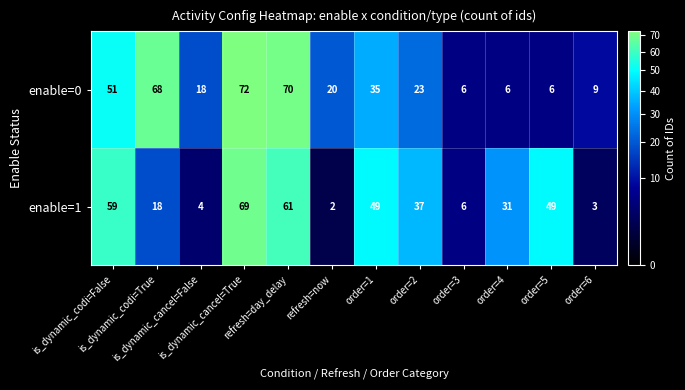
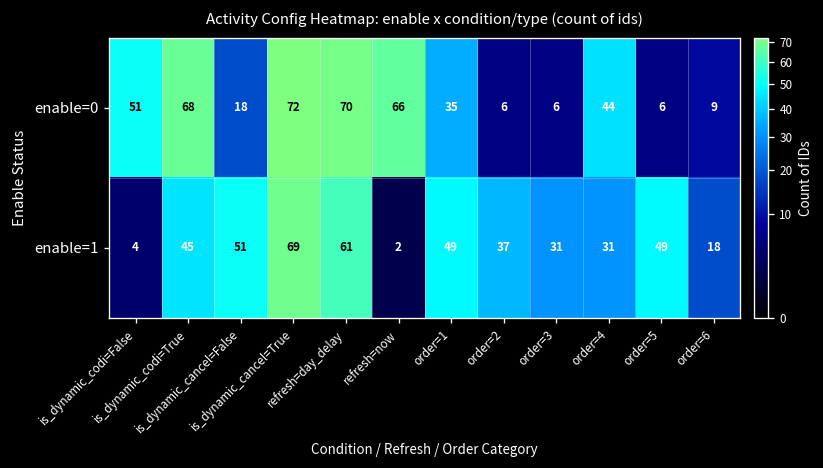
  {
    "enable=0": {
      "is_dynamic_codi=False": 51,
      "is_dynamic_codi=True": 68,
      "is_dynamic_cancel=False": 18,
      "is_dynamic_cancel=True": 72,
      "refresh=day_delay": 70,
-     "refresh=now": 20,
+     "refresh=now": 66,
      "order=1": 35,
-     "order=2": 23,
+     "order=2": 6,
      "order=3": 6,
-     "order=4": 6,
+     "order=4": 44,
      "order=5": 6,
      "order=6": 9
    },
    "enable=1": {
-     "is_dynamic_codi=False": 59,
-     "is_dynamic_codi=True": 18,
-     "is_dynamic_cancel=False": 4,
+     "is_dynamic_codi=False": 4,
+     "is_dynamic_codi=True": 45,
+     "is_dynamic_cancel=False": 51,
      "is_dynamic_cancel=True": 69,
      "refresh=day_delay": 61,
      "refresh=now": 2,
      "order=1": 49,
      "order=2": 37,
-     "order=3": 6,
+     "order=3": 31,
      "order=4": 31,
      "order=5": 49,
-     "order=6": 3
+     "order=6": 18
    }
  }
